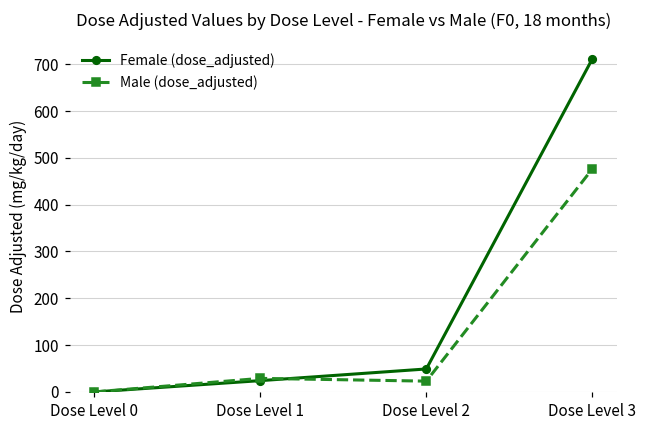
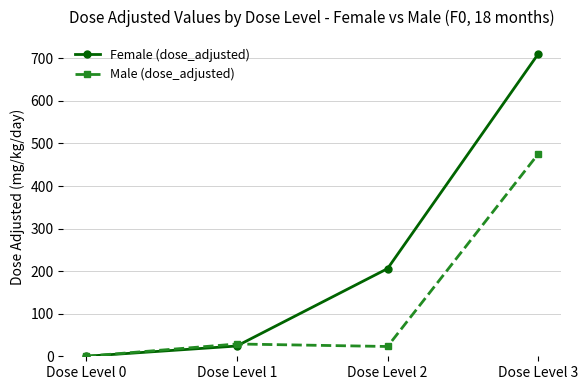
  {
    "Female (dose_adjusted)": {
-     "Dose Level 2": 50,
+     "Dose Level 2": 210,
      "Dose Level 3": 710
    },
    "Male (dose_adjusted)": {
      "Dose Level 2": 20,
      "Dose Level 3": 480
    }
  }
